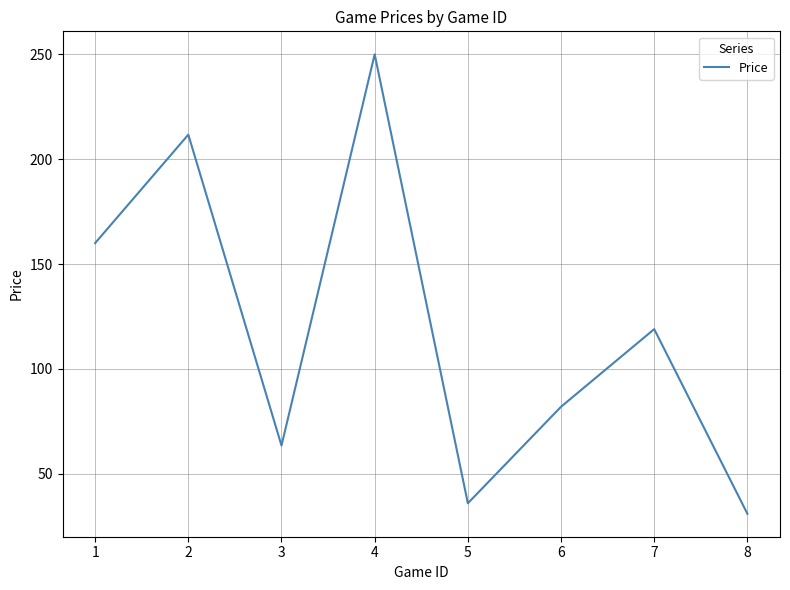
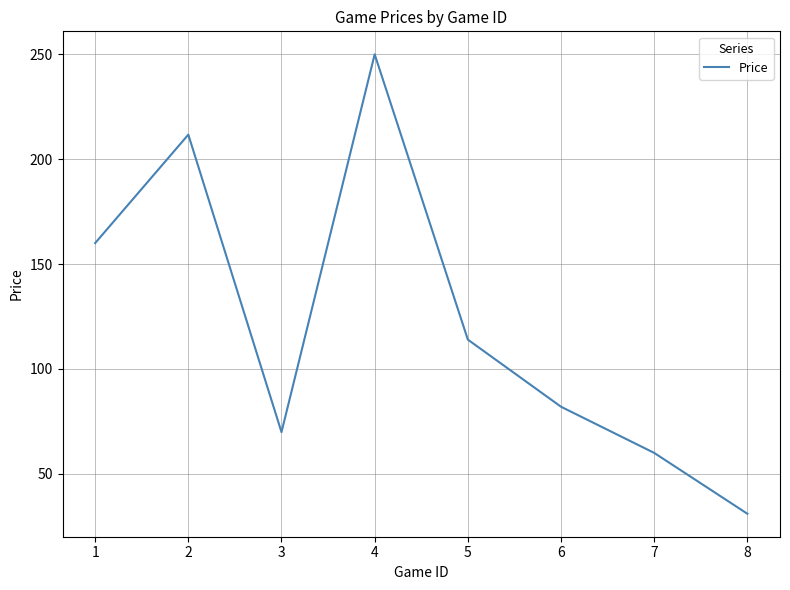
  {
    "1": 160,
    "2": 212,
-   "3": 64,
+   "3": 70,
    "4": 250,
-   "5": 36,
+   "5": 114,
    "6": 82,
-   "7": 119,
+   "7": 60,
    "8": 31
  }
